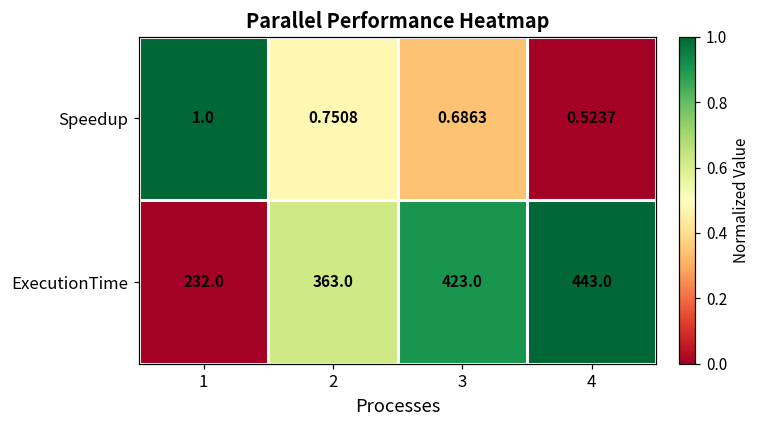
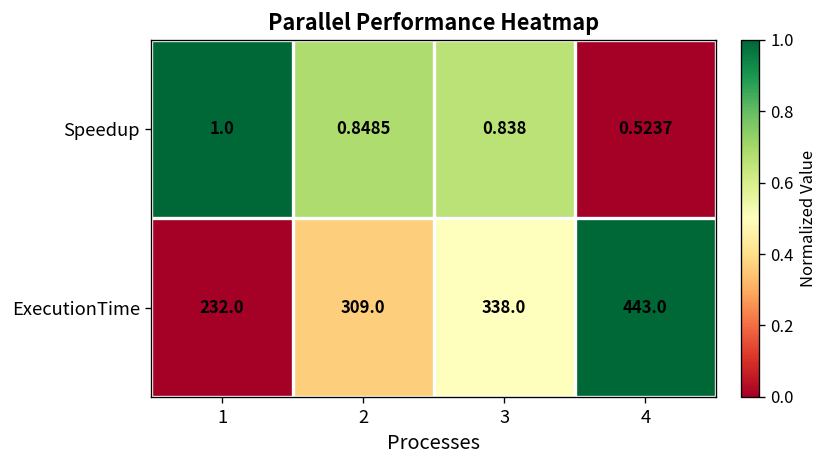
  {
    "Speedup": {
      "1": 1.0,
-     "2": 0.7508,
-     "3": 0.6863,
+     "2": 0.8485,
+     "3": 0.838,
      "4": 0.5237
    },
    "ExecutionTime": {
      "1": 232.0,
-     "2": 363.0,
-     "3": 423.0,
+     "2": 309.0,
+     "3": 338.0,
      "4": 443.0
    }
  }
